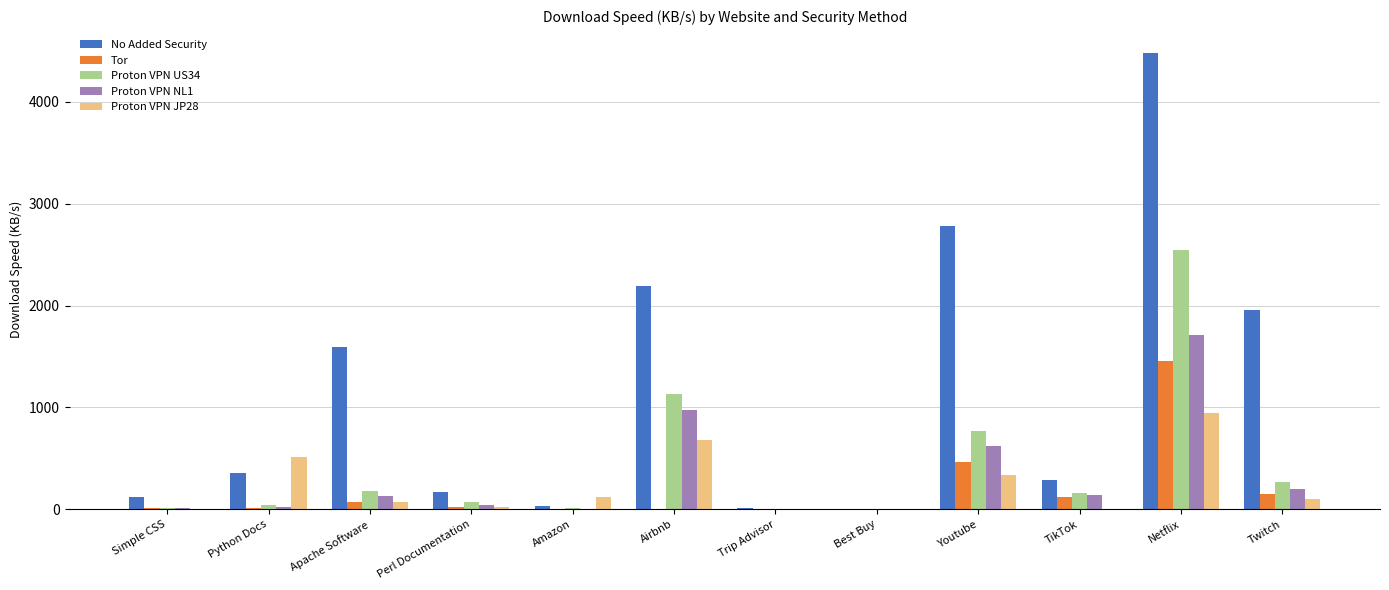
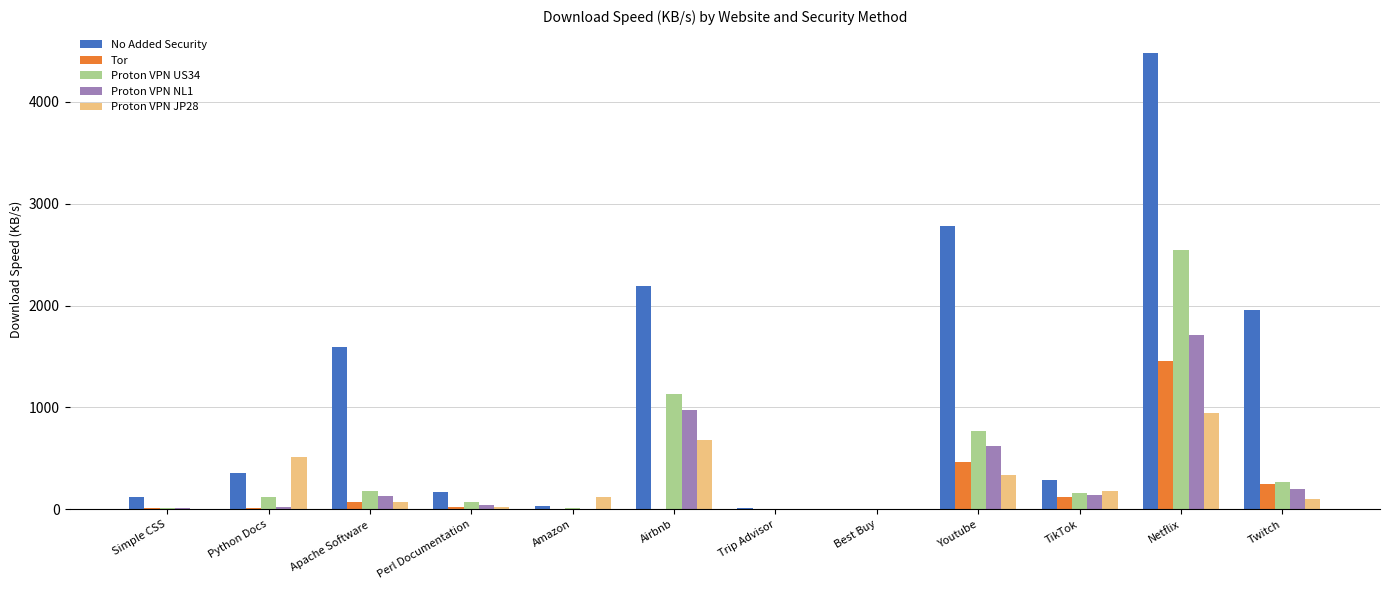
  {
    "No Added Security": {
      "Simple CSS": 120,
      "Python Docs": 360,
      "Apache Software": 1590,
      "Perl Documentation": 170,
      "Amazon": 30,
      "Airbnb": 2200,
      "Youtube": 2780,
      "TikTok": 290,
      "Netflix": 4480,
      "Twitch": 1960
    },
    "Tor": {
      "Apache Software": 80,
      "Perl Documentation": 30,
      "Youtube": 460,
      "TikTok": 120,
      "Netflix": 1460,
-     "Twitch": 150
+     "Twitch": 250
    },
    "Proton VPN US34": {
-     "Python Docs": 40,
+     "Python Docs": 130,
      "Apache Software": 180,
      "Perl Documentation": 70,
      "Airbnb": 1130,
      "Youtube": 760,
      "TikTok": 160,
      "Netflix": 2550,
      "Twitch": 270
    },
    "Proton VPN NL1": {
      "Python Docs": 30,
      "Apache Software": 130,
      "Perl Documentation": 50,
      "Airbnb": 970,
      "Youtube": 630,
      "TikTok": 140,
      "Netflix": 1710,
      "Twitch": 200
    },
    "Proton VPN JP28": {
      "Python Docs": 520,
      "Apache Software": 70,
      "Amazon": 120,
      "Airbnb": 680,
      "Youtube": 340,
-     "TikTok": 0,
+     "TikTok": 180,
      "Netflix": 940,
      "Twitch": 110
    }
  }
